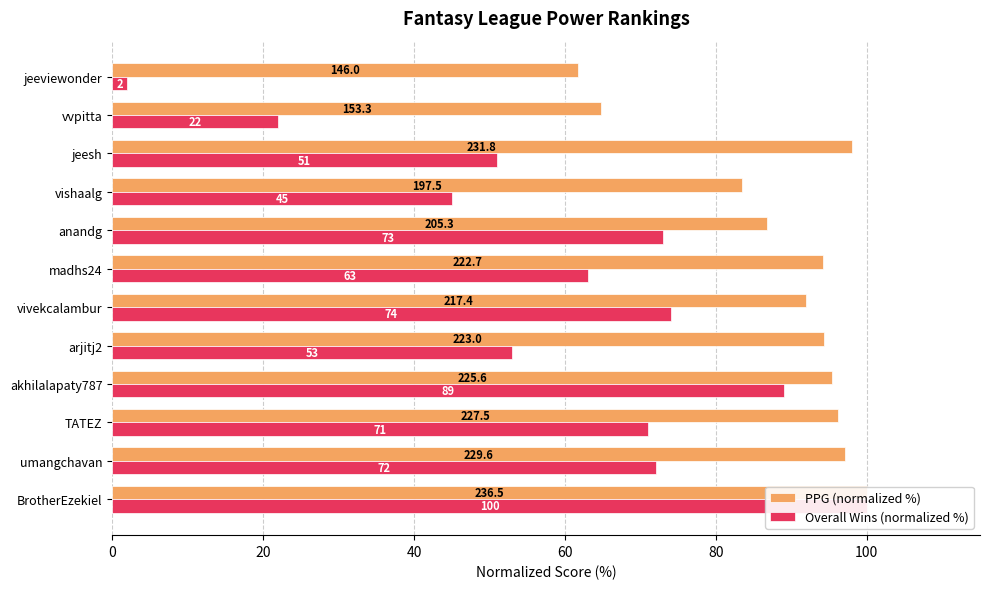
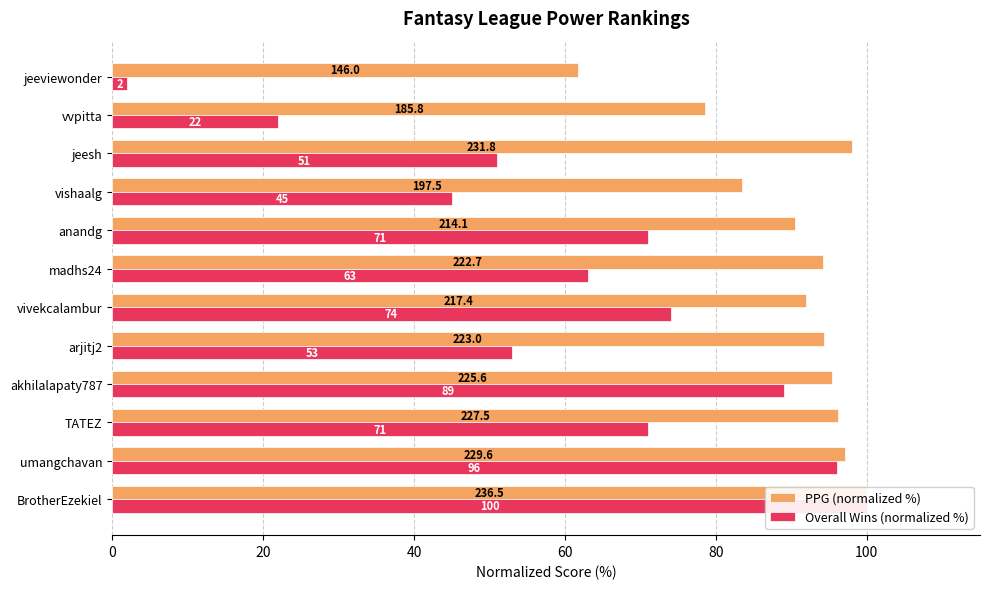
  {
    "PPG (normalized %)": {
-     "vvpitta": 153.3,
-     "anandg": 205.3
+     "vvpitta": 185.8,
+     "anandg": 214.1
    },
    "Overall Wins (normalized %)": {
      "jeeviewonder": 2,
      "vvpitta": 22,
      "jeesh": 51,
      "vishaalg": 45,
-     "anandg": 73,
+     "anandg": 71,
      "madhs24": 63,
      "vivekcalambur": 74,
      "arjitj2": 53,
      "akhilalapaty787": 89,
      "TATEZ": 71,
-     "umangchavan": 72
+     "umangchavan": 96
    }
  }
